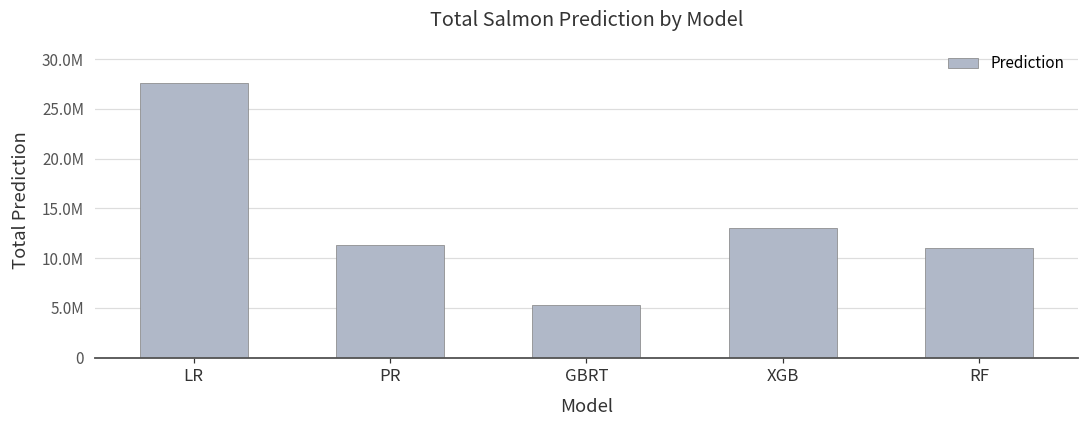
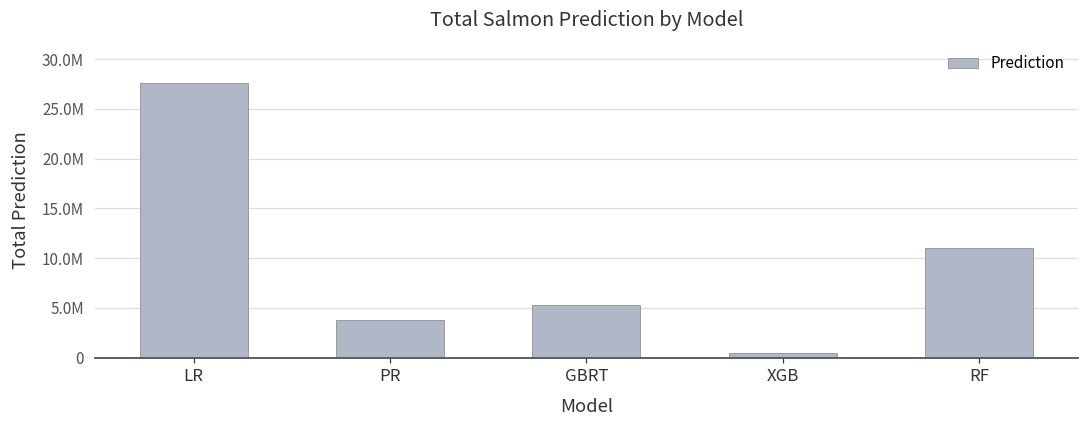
  {
    "LR": 28000000,
-   "PR": 11000000,
+   "PR": 4000000,
    "GBRT": 5000000,
-   "XGB": 13000000,
+   "XGB": 0,
    "RF": 11000000
  }
